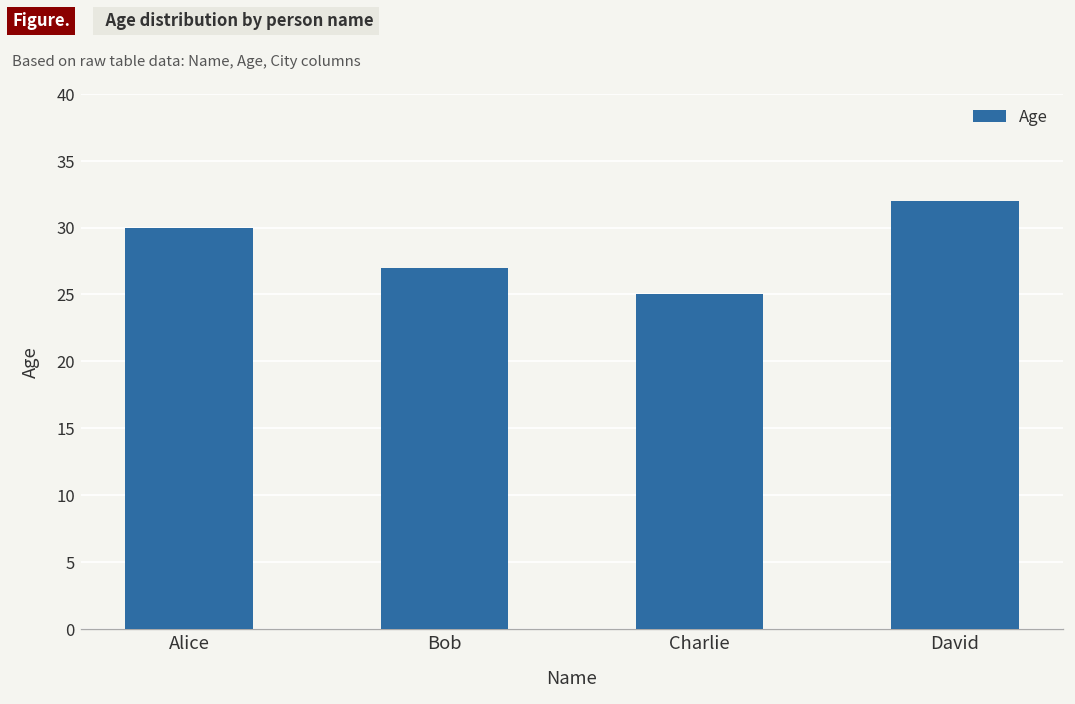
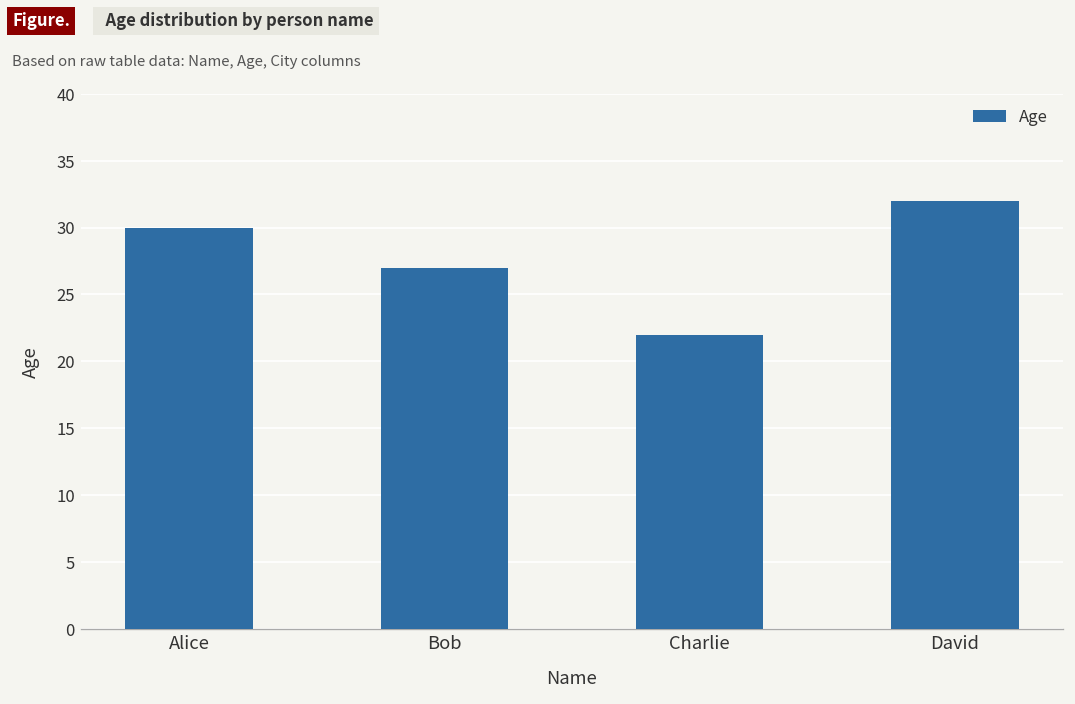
  {
    "Alice": 30,
    "Bob": 27,
-   "Charlie": 25,
+   "Charlie": 22,
    "David": 32
  }
